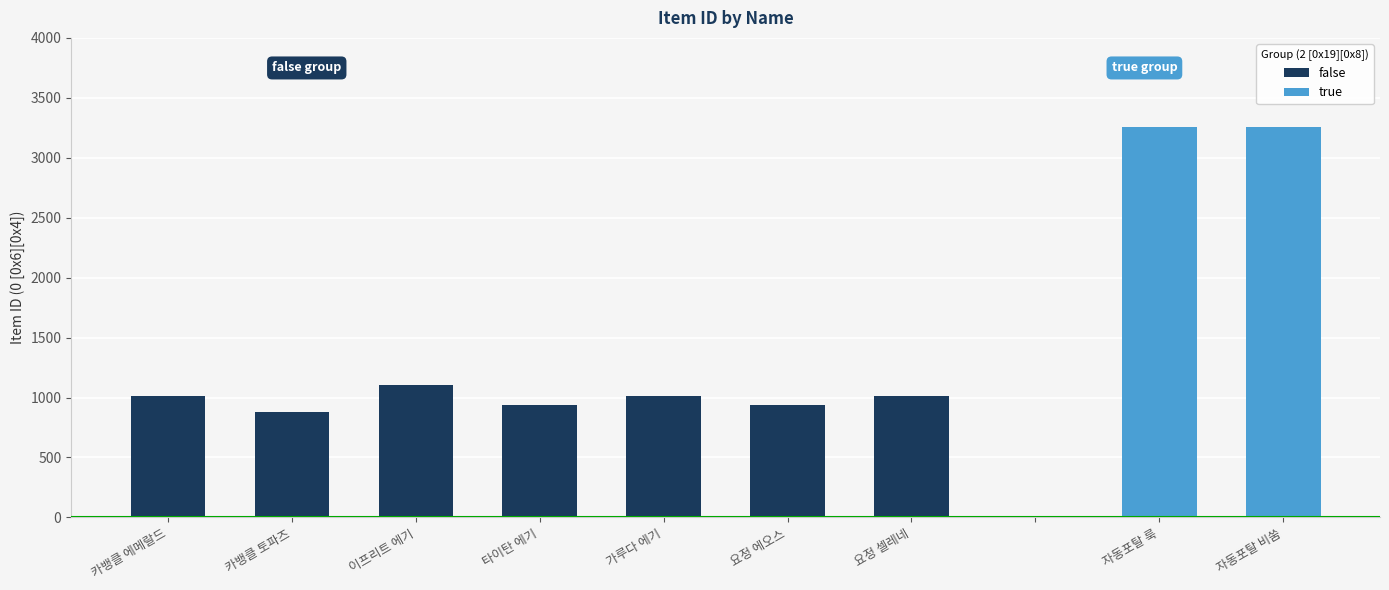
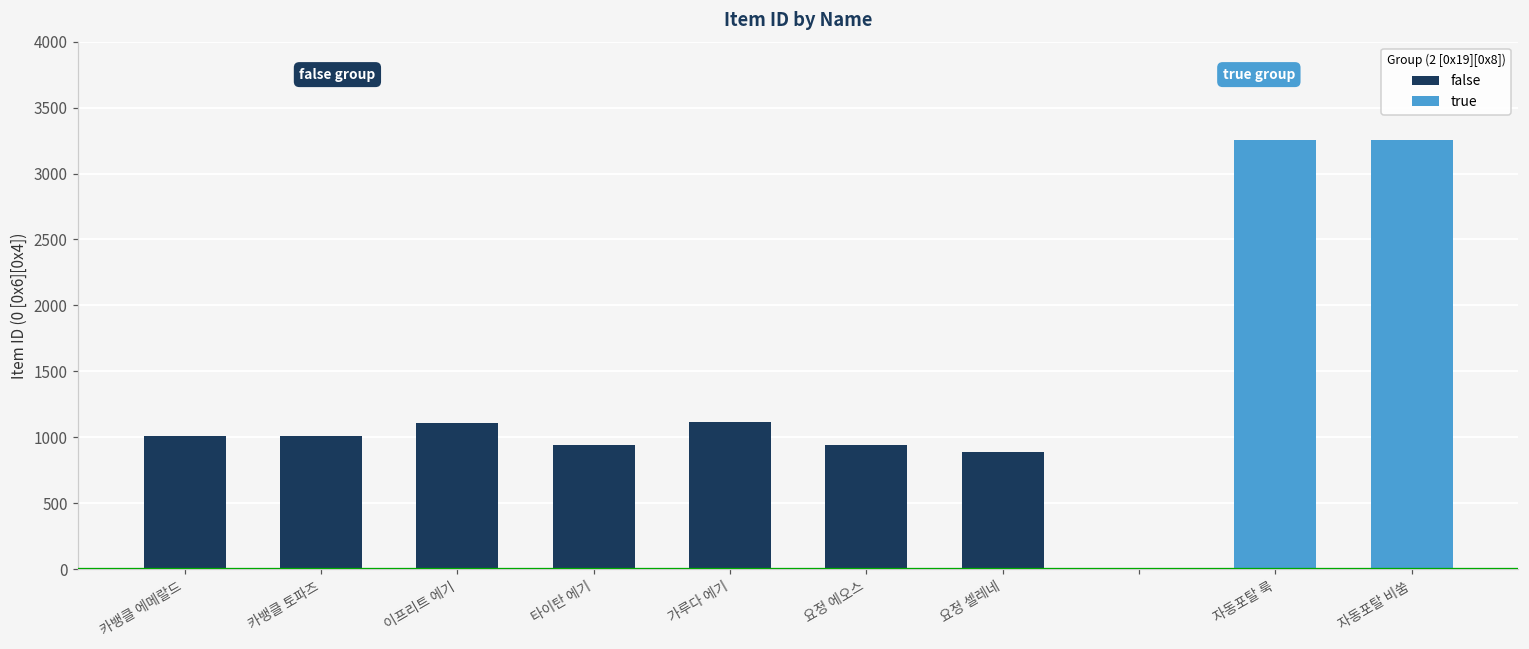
  {
    "false": {
      "카뱅클 에메랄드": 1010,
-     "카뱅클 토파즈": 880,
+     "카뱅클 토파즈": 1010,
      "이프리트 에기": 1110,
      "타이탄 에기": 940,
-     "가루다 에기": 1020,
+     "가루다 에기": 1120,
      "요정 에오스": 940,
-     "요정 셀레네": 1010
+     "요정 셀레네": 890
    },
    "true": {
      "자동포탈 룩": 3260,
      "자동포탈 비쑴": 3260
    }
  }
